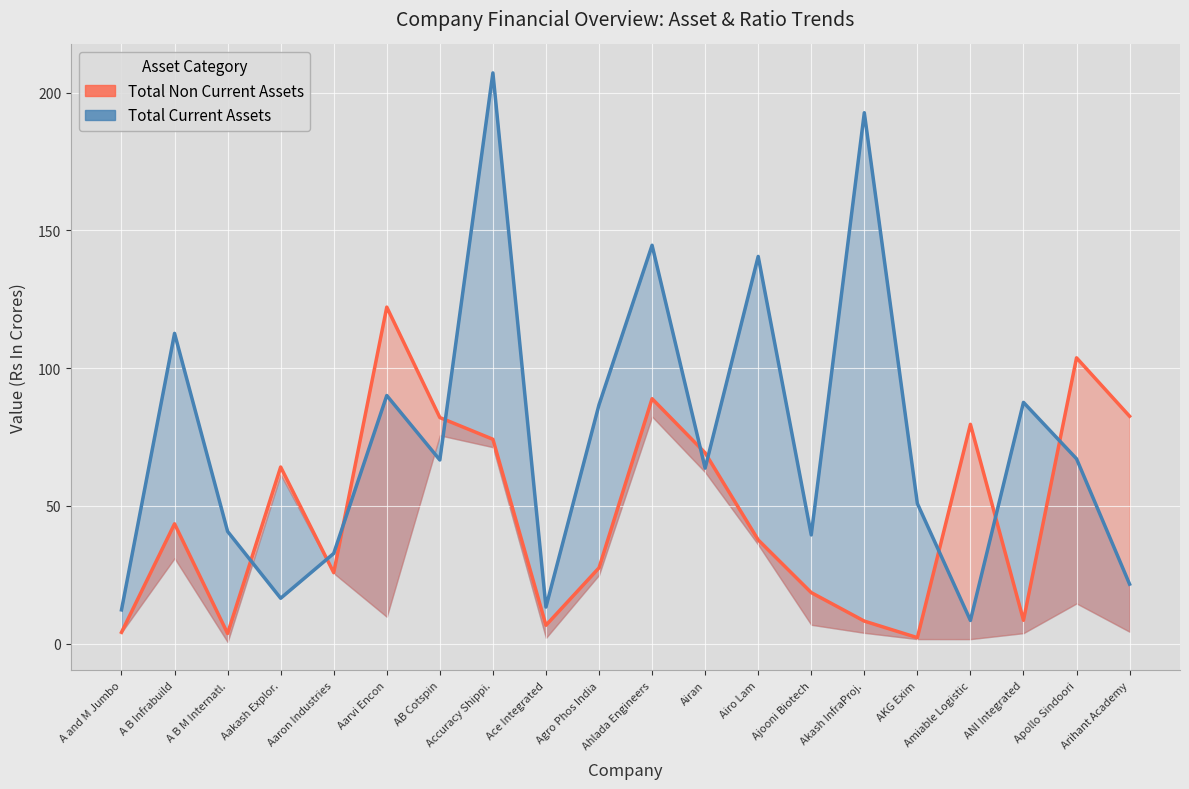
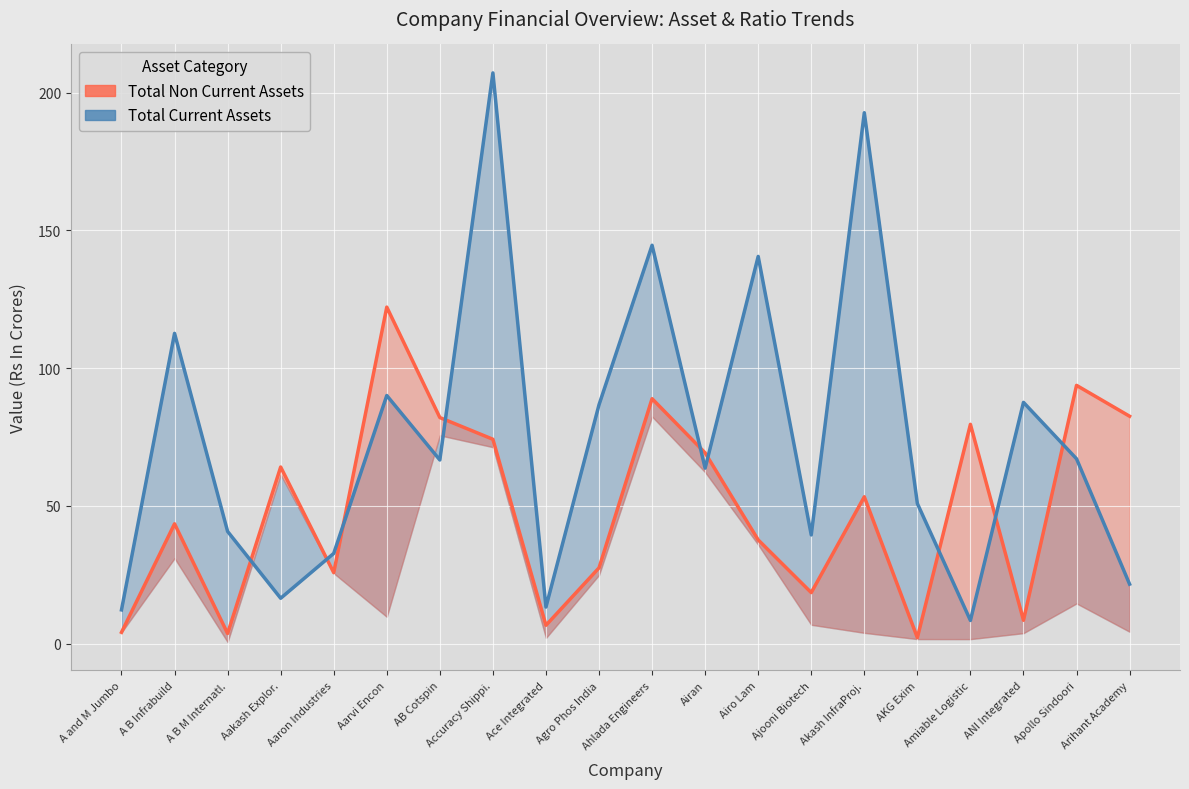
  {
    "Total Non Current Assets": {
      "A and M Jumbo": 4,
      "A B Infrabuild": 43,
      "A B M Internatl.": 4,
      "Aakash Explor.": 64,
      "Aaron Industries": 26,
      "Aarvi Encon": 122,
      "AB Cotspin": 82,
      "Accuracy Shippi.": 74,
      "Ace Integrated": 7,
      "Agro Phos India": 28,
      "Ahlada Engineers": 89,
      "Airan": 69,
      "Airo Lam": 38,
      "Ajooni Biotech": 19,
-     "Akash InfraProj.": 8,
+     "Akash InfraProj.": 53,
      "AKG Exim": 2,
      "Amiable Logistic": 80,
      "ANI Integrated": 8,
-     "Apollo Sindoori": 104,
+     "Apollo Sindoori": 94,
      "Arihant Academy": 83
    }
  }
